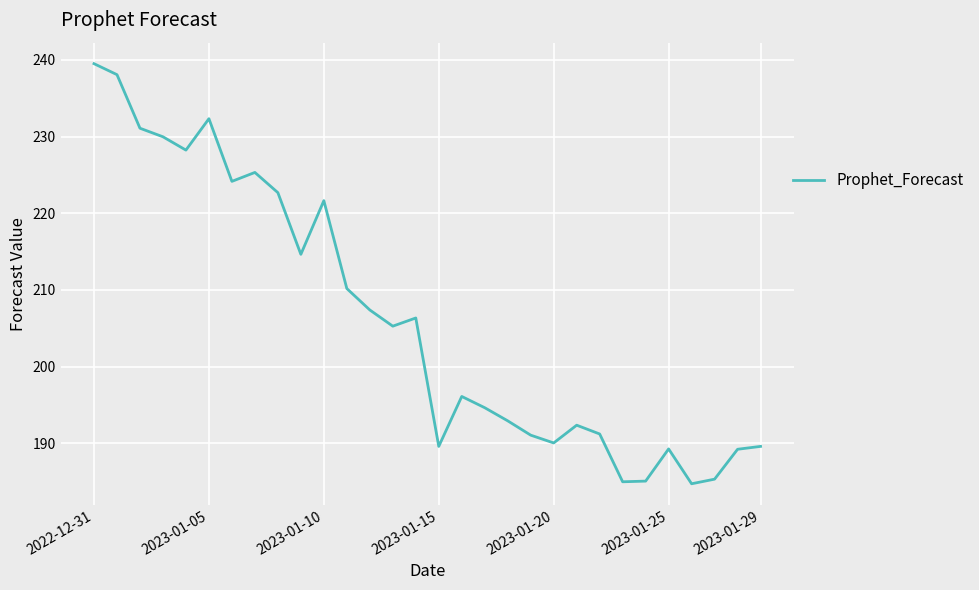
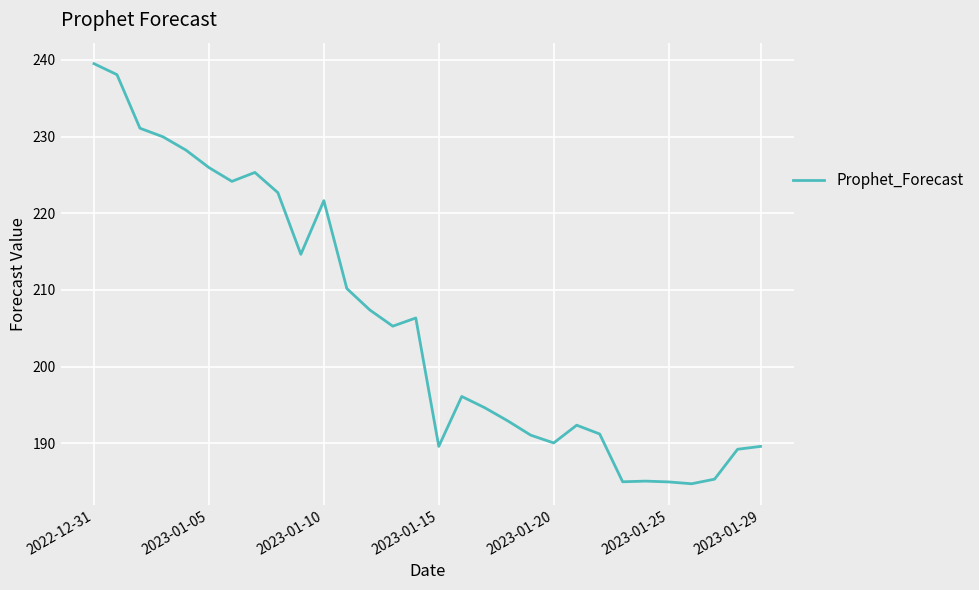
  {
    "2022-12-31": 240,
-   "2023-01-05": 232,
+   "2023-01-05": 226,
    "2023-01-10": 222,
    "2023-01-15": 190,
    "2023-01-20": 190,
-   "2023-01-25": 189,
+   "2023-01-25": 185,
    "2023-01-29": 190
  }
